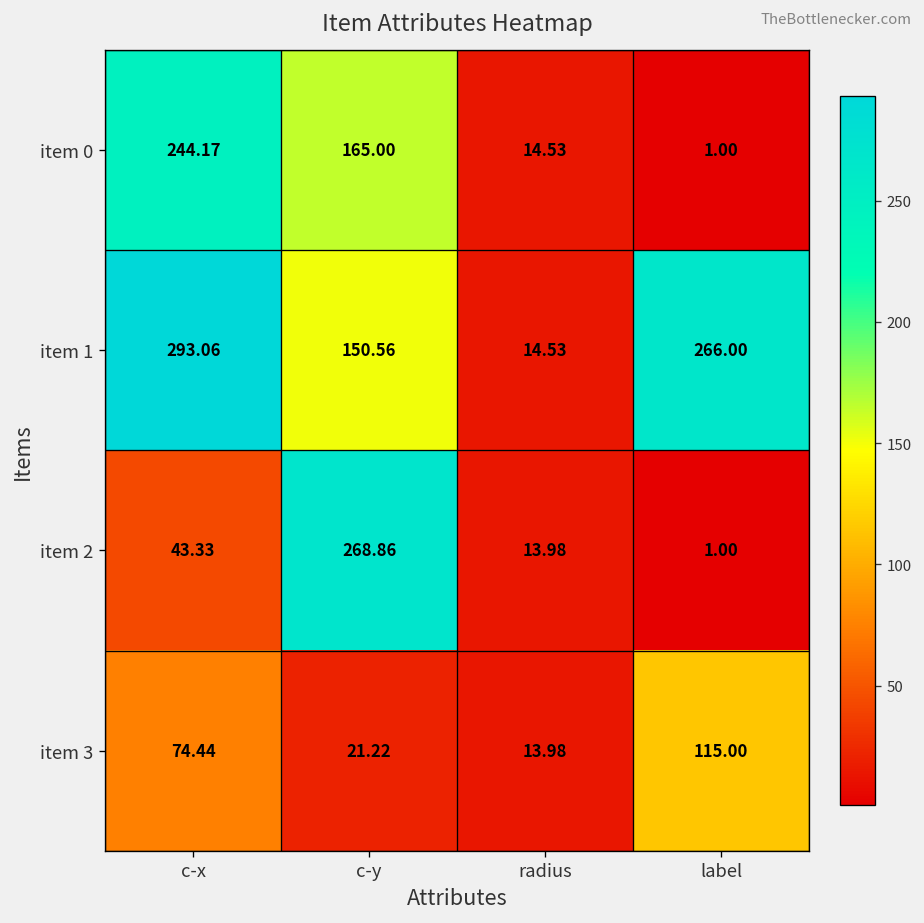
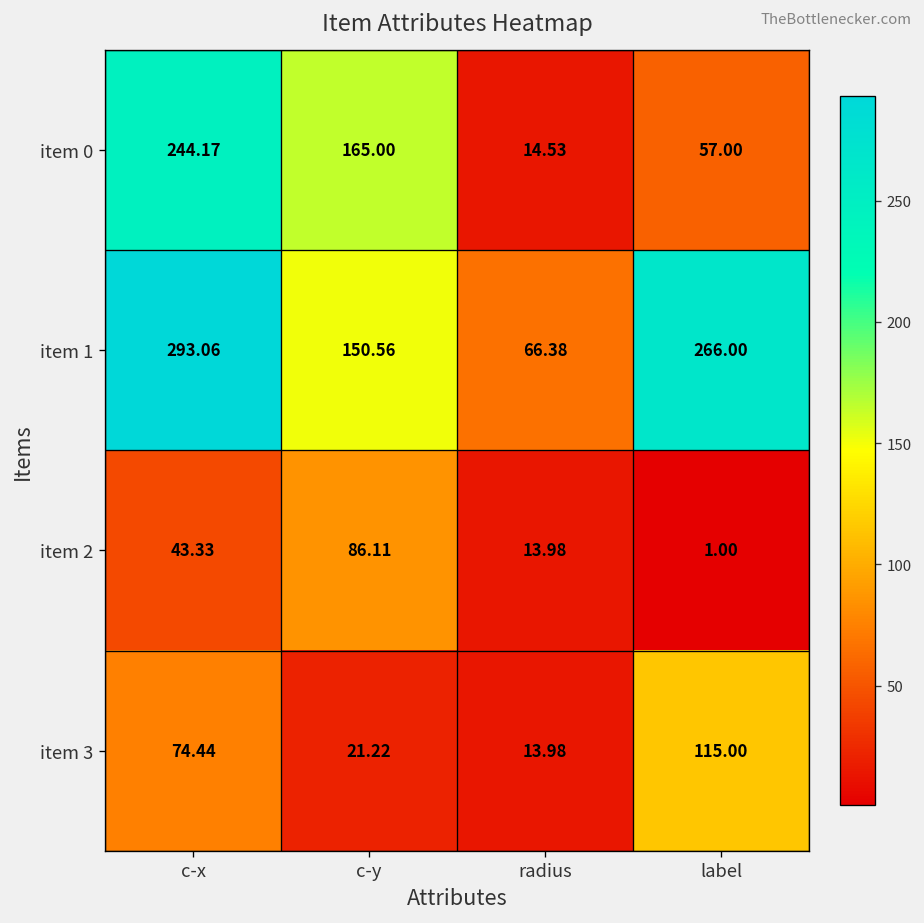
  {
    "item 0": {
      "c-x": 244.17,
      "c-y": 165.00,
      "radius": 14.53,
-     "label": 1.00
+     "label": 57.00
    },
    "item 1": {
      "c-x": 293.06,
      "c-y": 150.56,
-     "radius": 14.53,
+     "radius": 66.38,
      "label": 266.00
    },
    "item 2": {
      "c-x": 43.33,
-     "c-y": 268.86,
+     "c-y": 86.11,
      "radius": 13.98,
      "label": 1.00
    },
    "item 3": {
      "c-x": 74.44,
      "c-y": 21.22,
      "radius": 13.98,
      "label": 115.00
    }
  }
